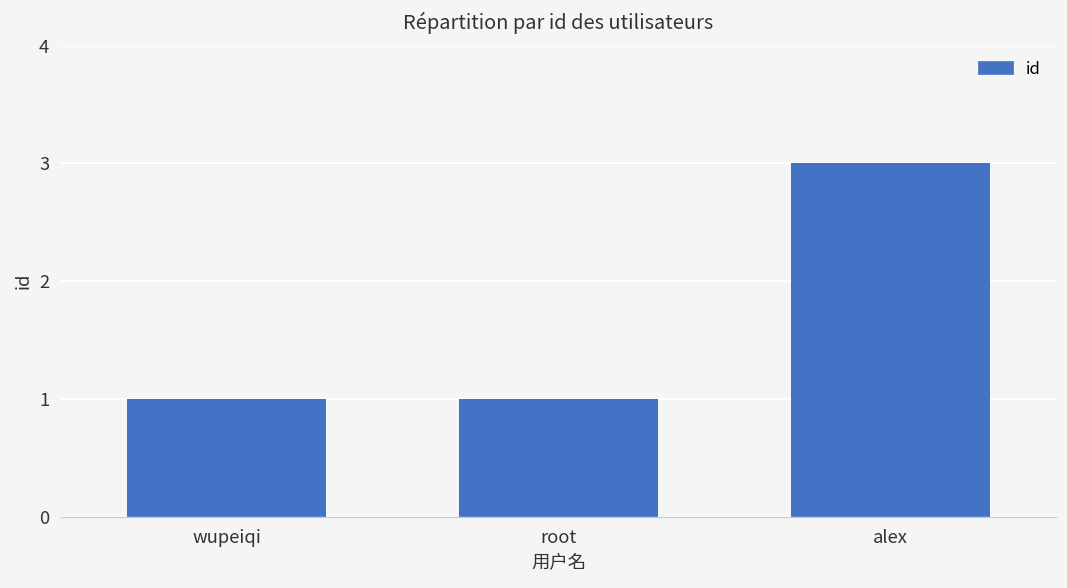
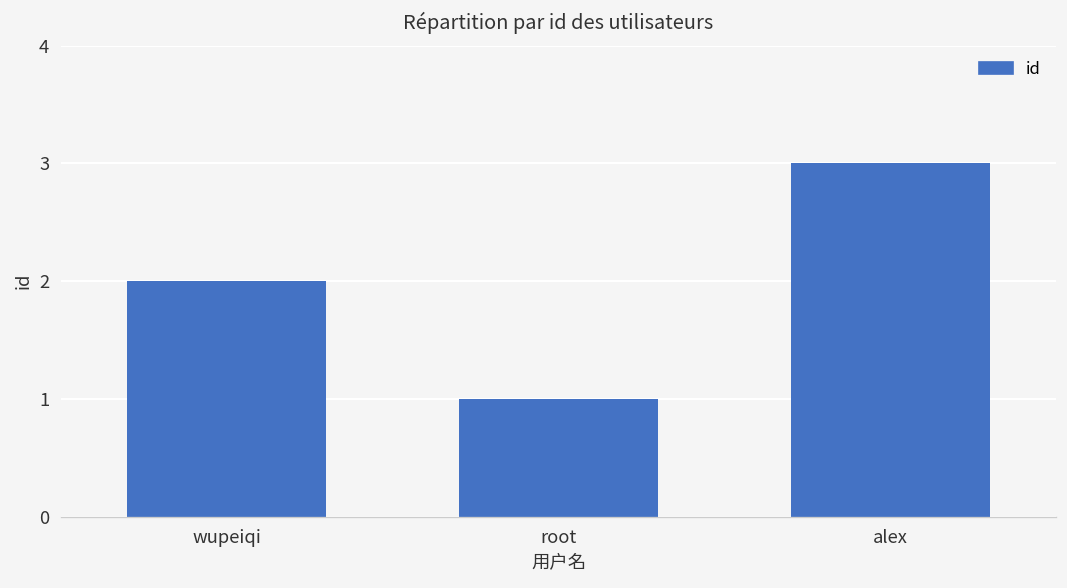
  {
-   "wupeiqi": 1,
+   "wupeiqi": 2,
    "root": 1,
    "alex": 3
  }
